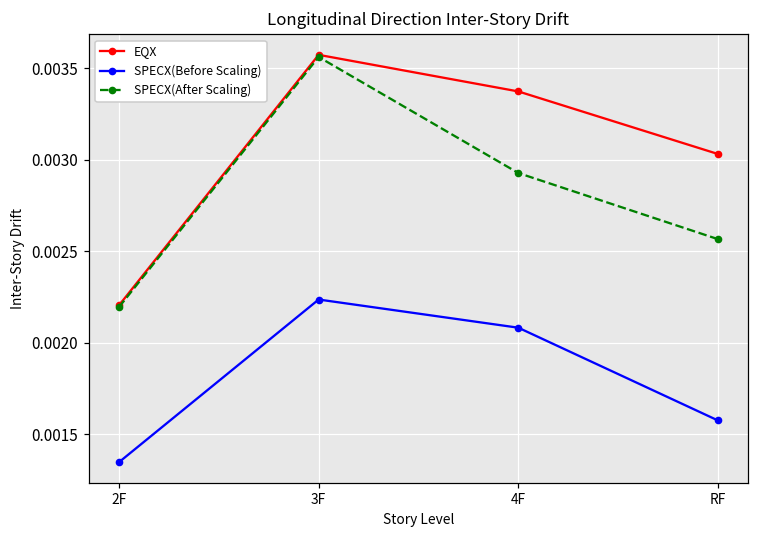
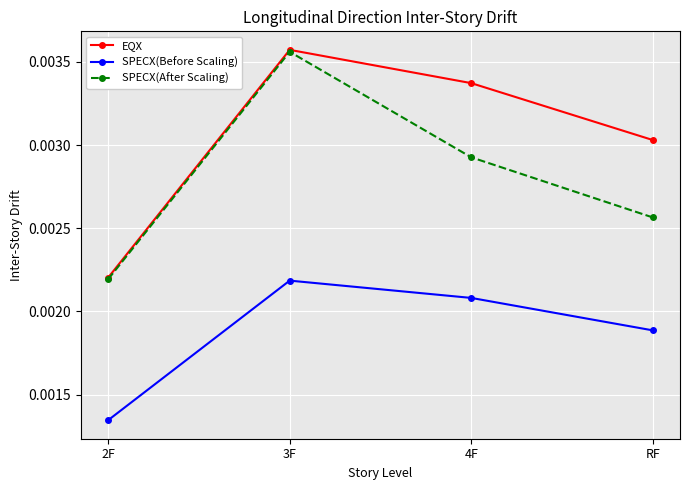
  {
    "EQX": {
      "4F": 0.00337,
      "RF": 0.00303
    },
    "SPECX(Before Scaling)": {
      "2F": 0.00135,
-     "3F": 0.00224,
+     "3F": 0.00219,
      "4F": 0.00208,
-     "RF": 0.00157
+     "RF": 0.00189
    },
    "SPECX(After Scaling)": {
      "4F": 0.00293,
      "RF": 0.00256
    }
  }
